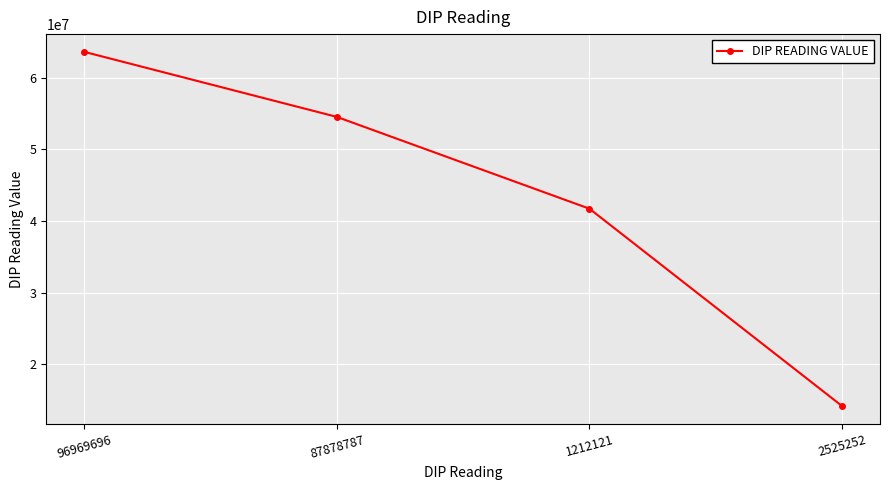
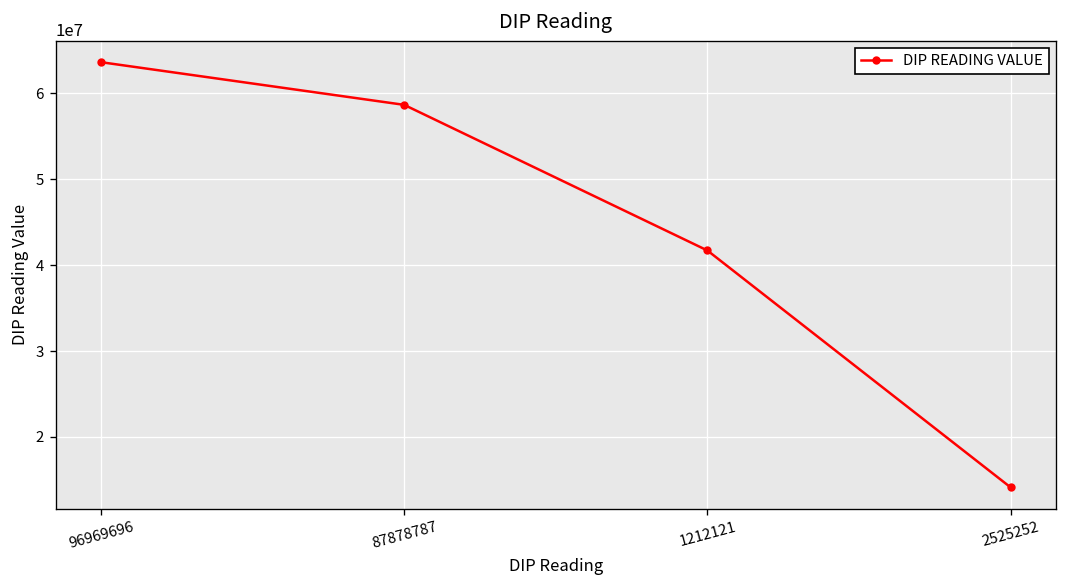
  {
    "96969696": 64000000,
-   "87878787": 55000000,
+   "87878787": 59000000,
    "1212121": 42000000,
    "2525252": 14000000
  }
